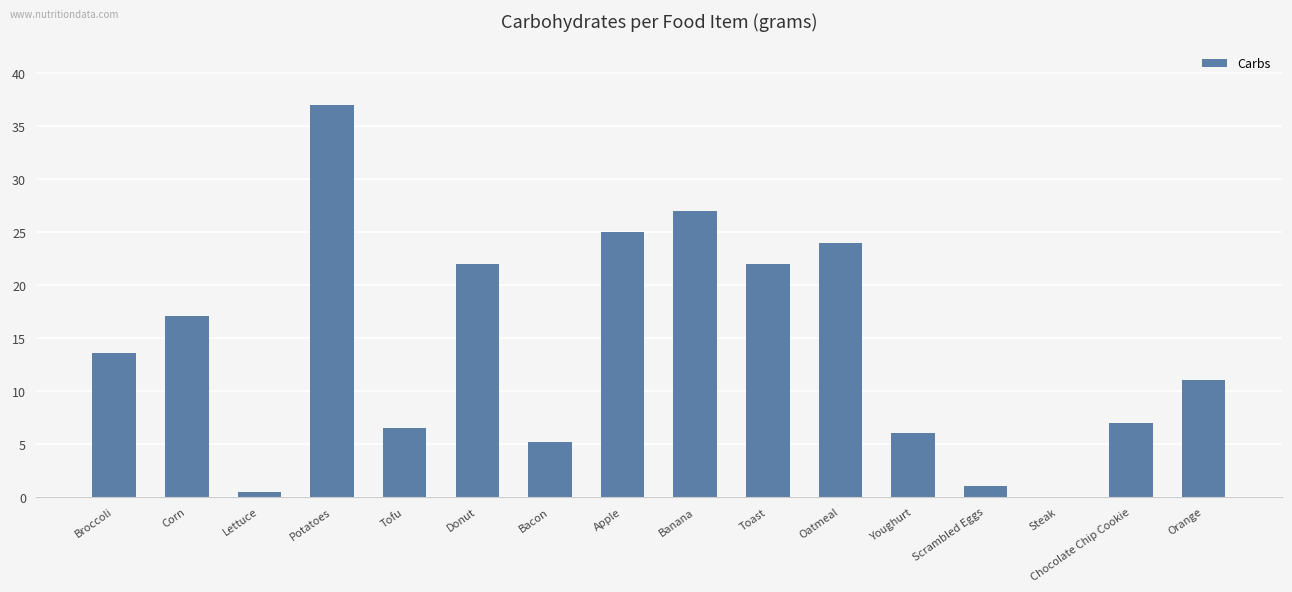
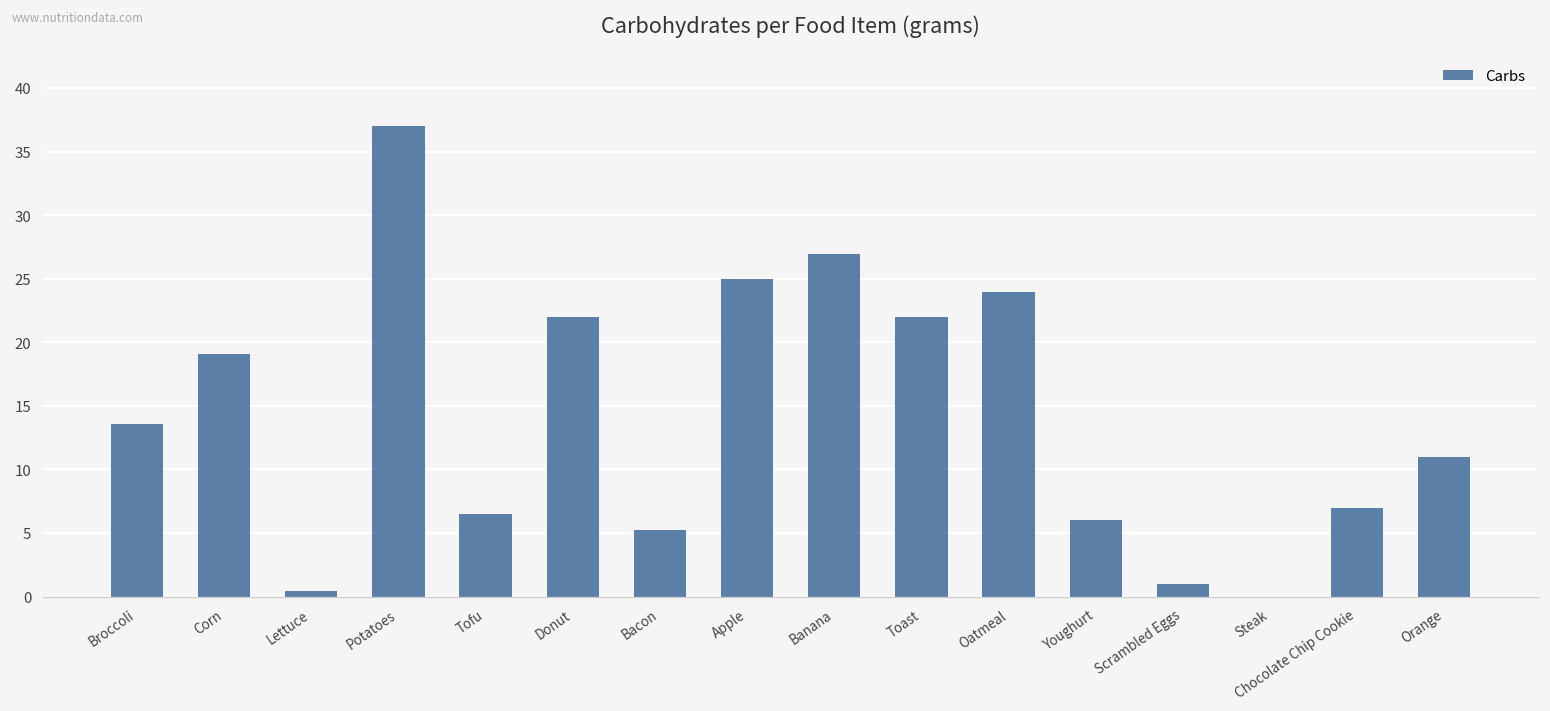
  {
    "Broccoli": 13.6,
-   "Corn": 17.1,
+   "Corn": 19.1,
    "Lettuce": 0.4,
    "Potatoes": 37.0,
    "Tofu": 6.5,
    "Donut": 22.0,
    "Bacon": 5.2,
    "Apple": 25.0,
    "Banana": 27.0,
    "Toast": 22.0,
    "Oatmeal": 24.0,
    "Youghurt": 6.0,
    "Scrambled Eggs": 1.0,
    "Steak": 0.0,
    "Chocolate Chip Cookie": 7.0,
    "Orange": 11.0
  }
